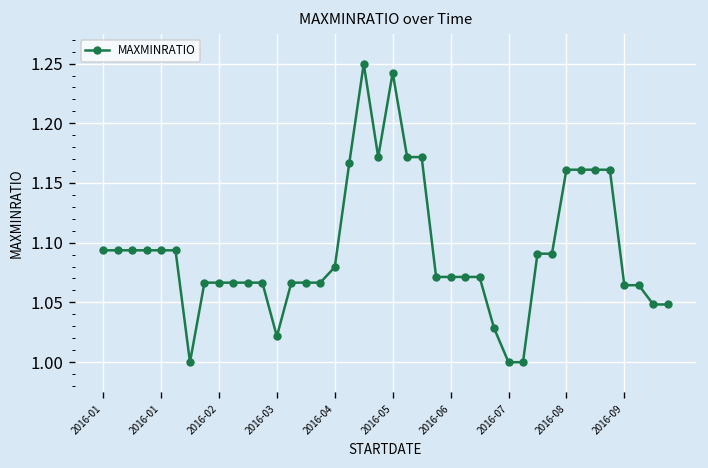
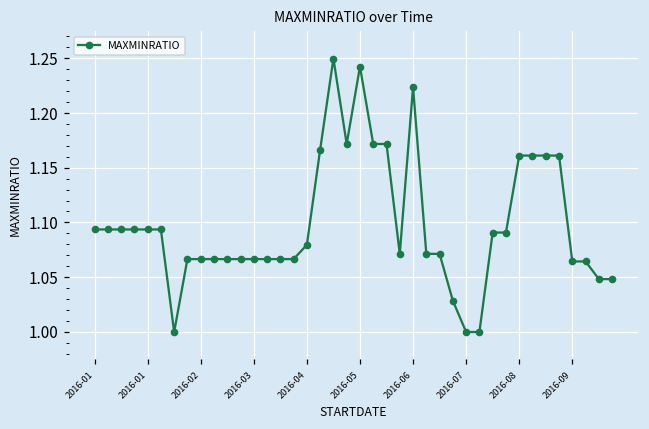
  {
    "2016-02": 1.07,
-   "2016-03": 1.02,
+   "2016-03": 1.07,
    "2016-04": 1.08,
    "2016-05": 1.24,
-   "2016-06": 1.07,
+   "2016-06": 1.22,
    "2016-07": 1.00,
    "2016-08": 1.16,
    "2016-09": 1.06
  }
